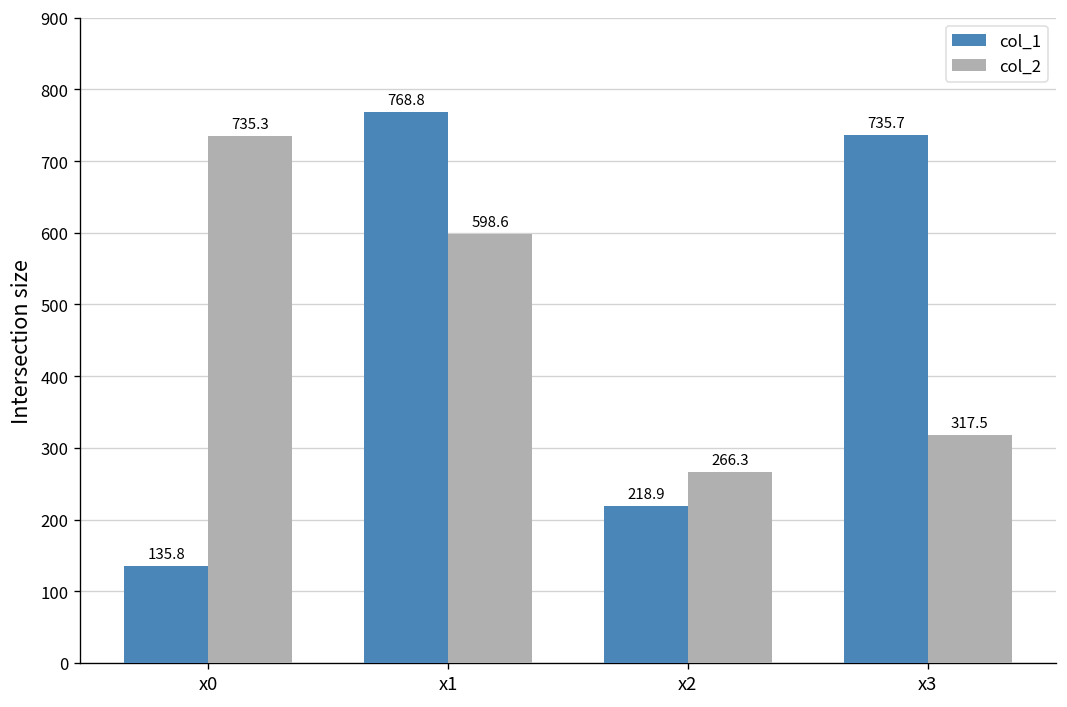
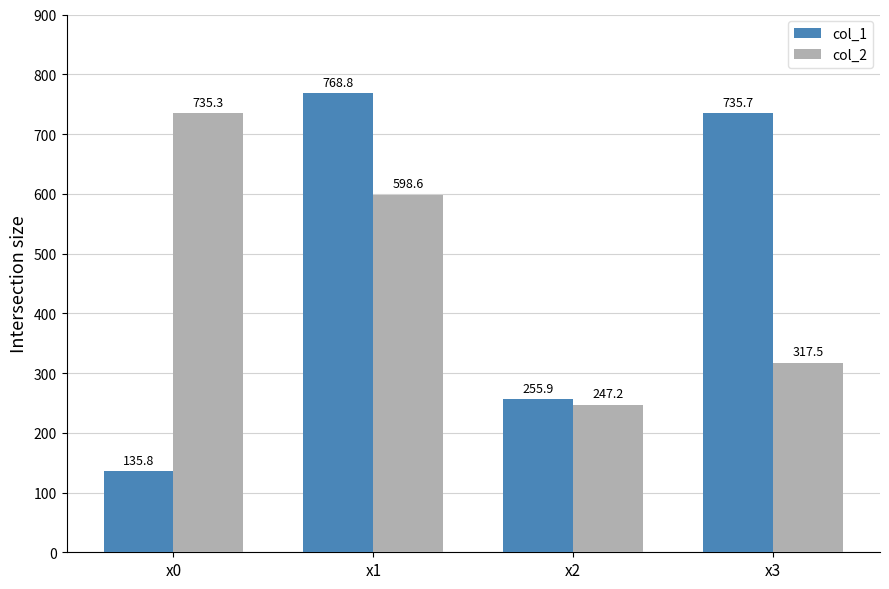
  {
    "col_1": {
      "x0": 135.8,
      "x1": 768.8,
-     "x2": 218.9,
+     "x2": 255.9,
      "x3": 735.7
    },
    "col_2": {
      "x0": 735.3,
      "x1": 598.6,
-     "x2": 266.3,
+     "x2": 247.2,
      "x3": 317.5
    }
  }
